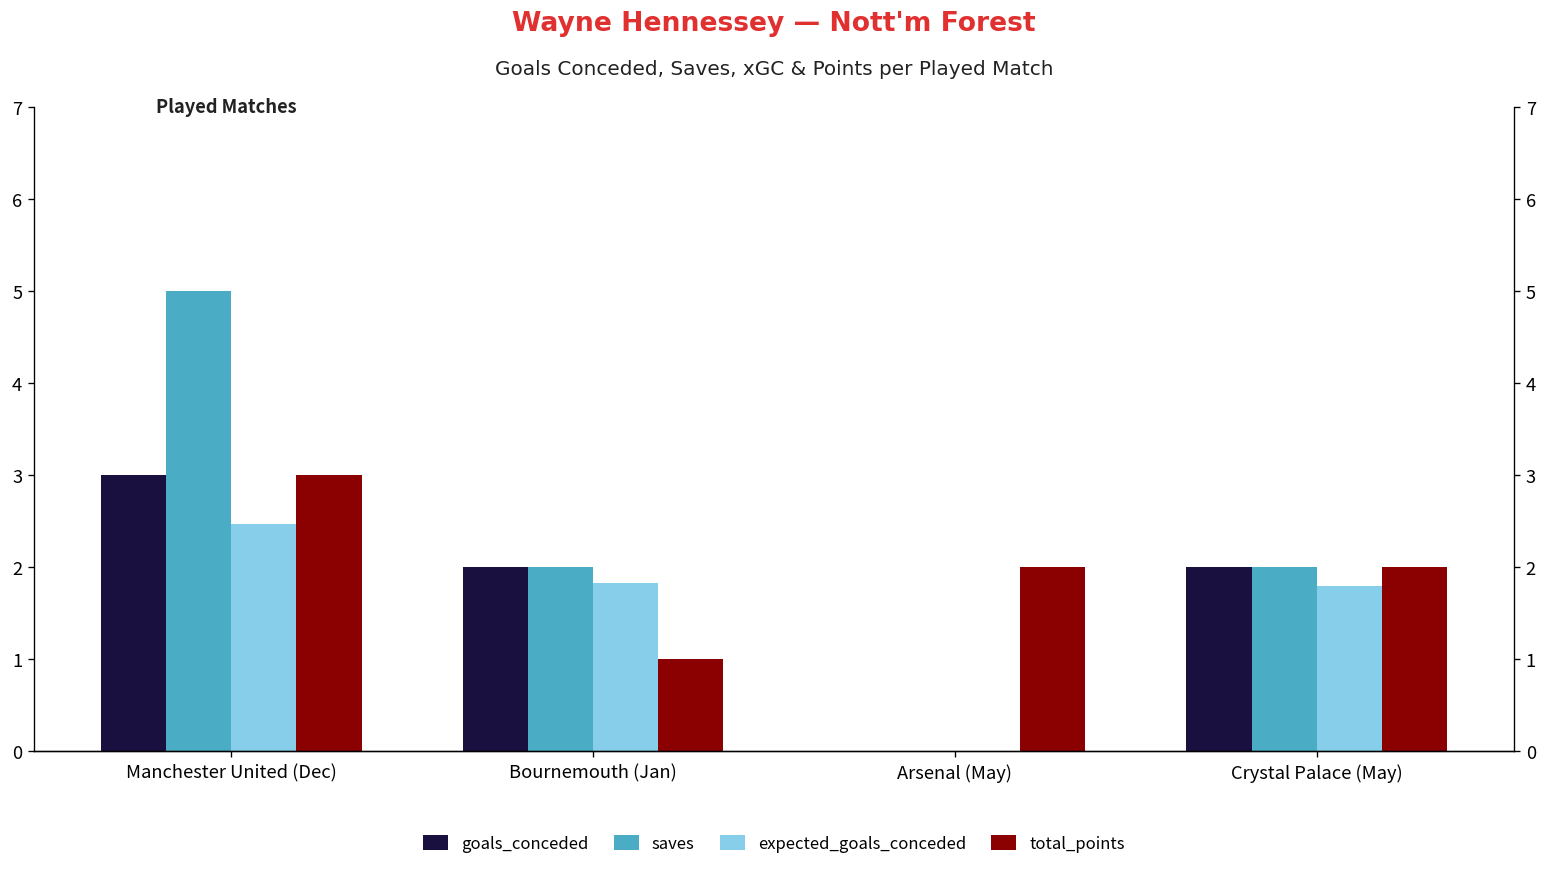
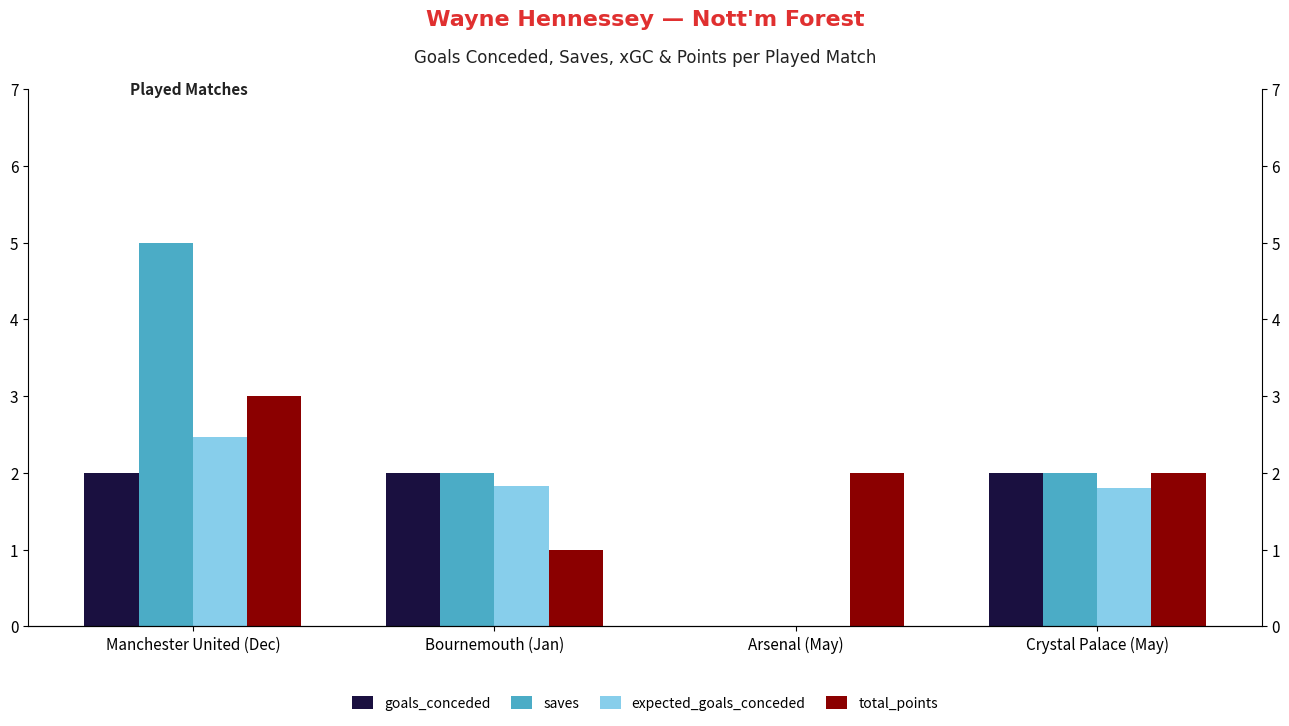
  {
    "goals_conceded": {
-     "Manchester United (Dec)": 3,
+     "Manchester United (Dec)": 2,
      "Bournemouth (Jan)": 2,
      "Arsenal (May)": 0,
      "Crystal Palace (May)": 2
    },
    "saves": {
      "Manchester United (Dec)": 5,
      "Bournemouth (Jan)": 2,
      "Arsenal (May)": 0,
      "Crystal Palace (May)": 2
    },
    "expected_goals_conceded": {
      "Manchester United (Dec)": 2.5,
      "Bournemouth (Jan)": 1.8,
      "Arsenal (May)": 0,
      "Crystal Palace (May)": 1.8
    },
    "total_points": {
      "Manchester United (Dec)": 3,
      "Bournemouth (Jan)": 1,
      "Arsenal (May)": 2,
      "Crystal Palace (May)": 2
    }
  }
